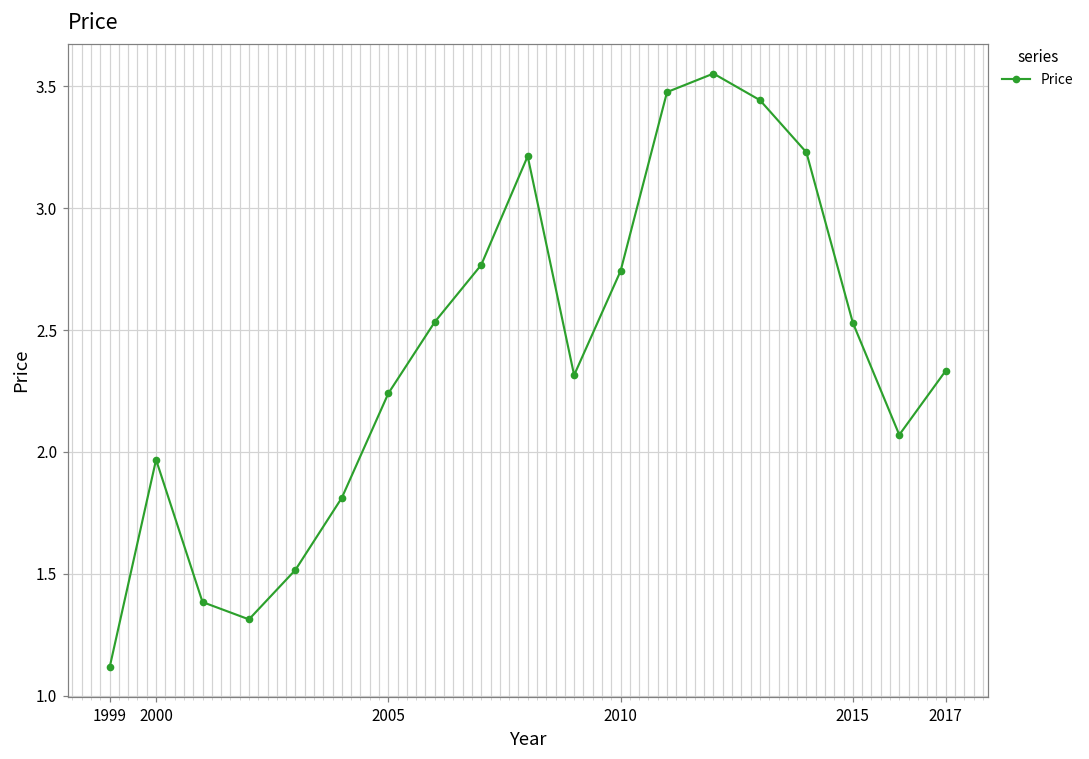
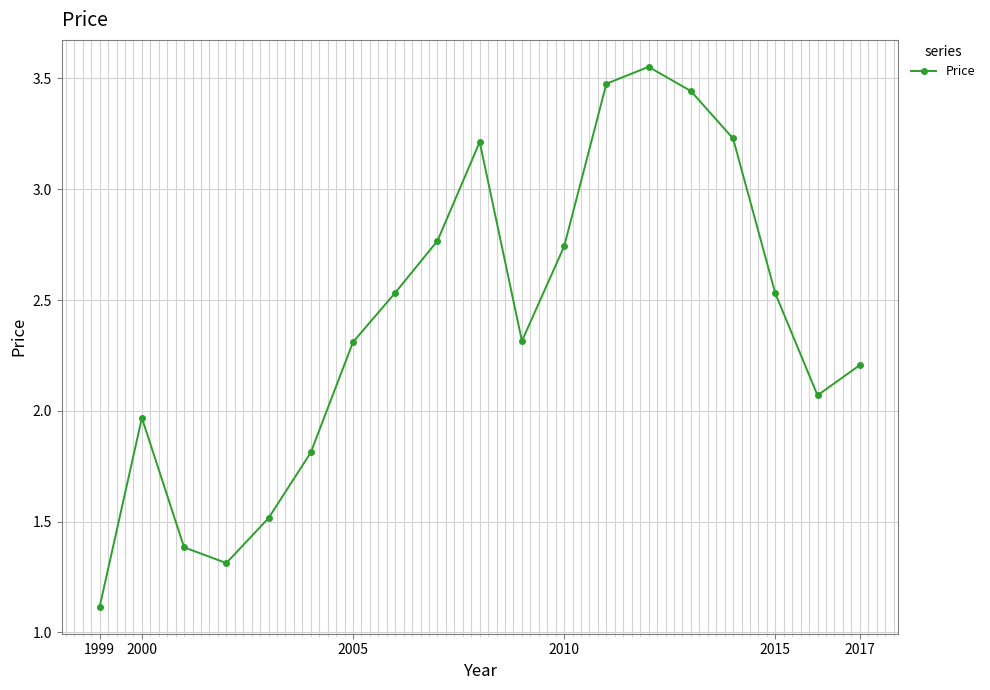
  {
    "1999": 1.12,
    "2000": 1.97,
-   "2005": 2.24,
+   "2005": 2.31,
    "2010": 2.74,
    "2015": 2.53,
-   "2017": 2.33
+   "2017": 2.21
  }
